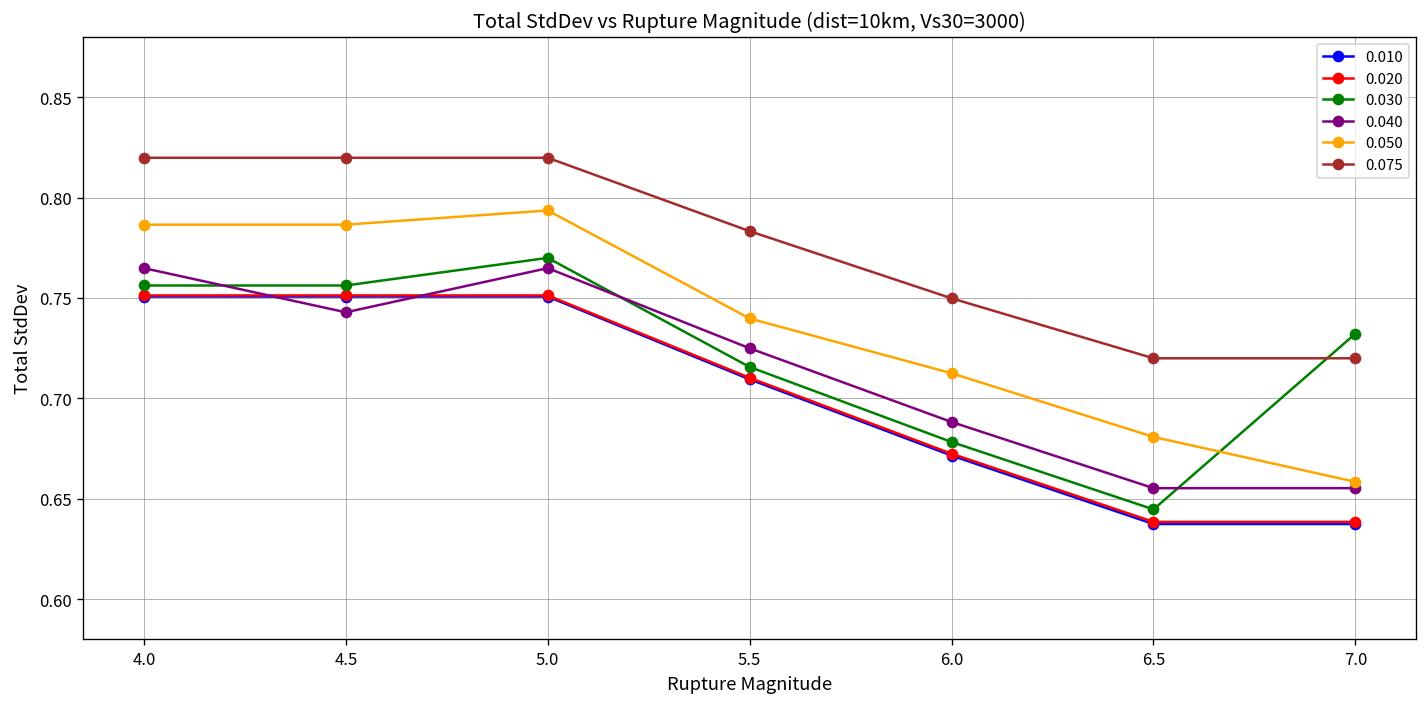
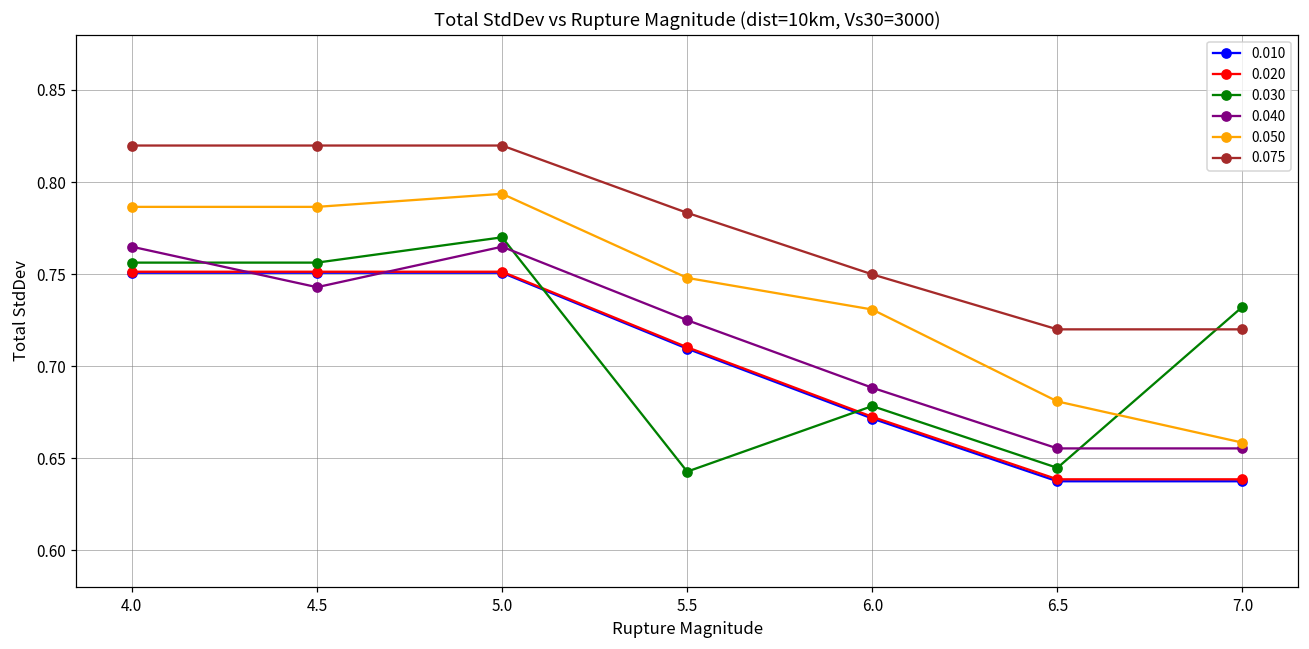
  {
    "0.030": {
      "4.0": 0.756,
      "4.5": 0.756,
      "5.0": 0.770,
-     "5.5": 0.716,
+     "5.5": 0.643,
      "6.0": 0.678,
      "6.5": 0.645,
      "7.0": 0.732
    },
    "0.040": {
      "4.0": 0.765,
      "4.5": 0.743,
      "5.0": 0.765,
      "5.5": 0.725,
      "6.0": 0.688,
      "6.5": 0.655,
      "7.0": 0.655
    },
    "0.050": {
      "4.0": 0.787,
      "4.5": 0.787,
      "5.0": 0.794,
-     "5.5": 0.740,
-     "6.0": 0.713,
+     "5.5": 0.748,
+     "6.0": 0.731,
      "6.5": 0.681,
      "7.0": 0.658
    },
    "0.075": {
      "4.0": 0.820,
      "4.5": 0.820,
      "5.0": 0.820,
      "5.5": 0.783,
      "6.0": 0.750,
      "6.5": 0.720,
      "7.0": 0.720
    }
  }
